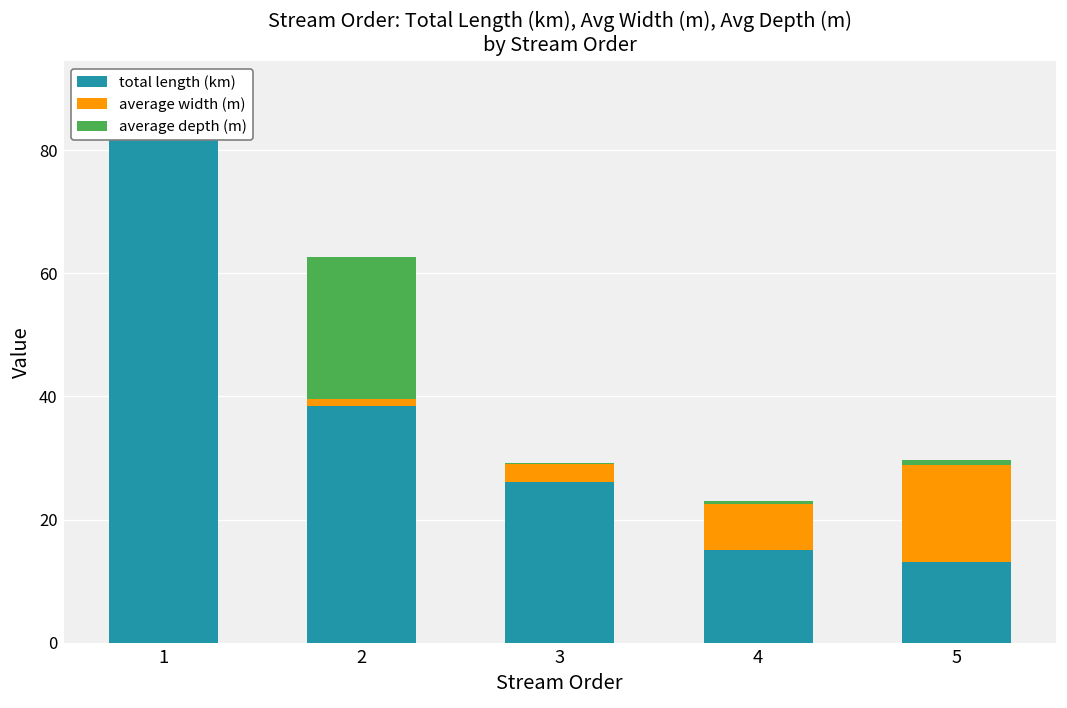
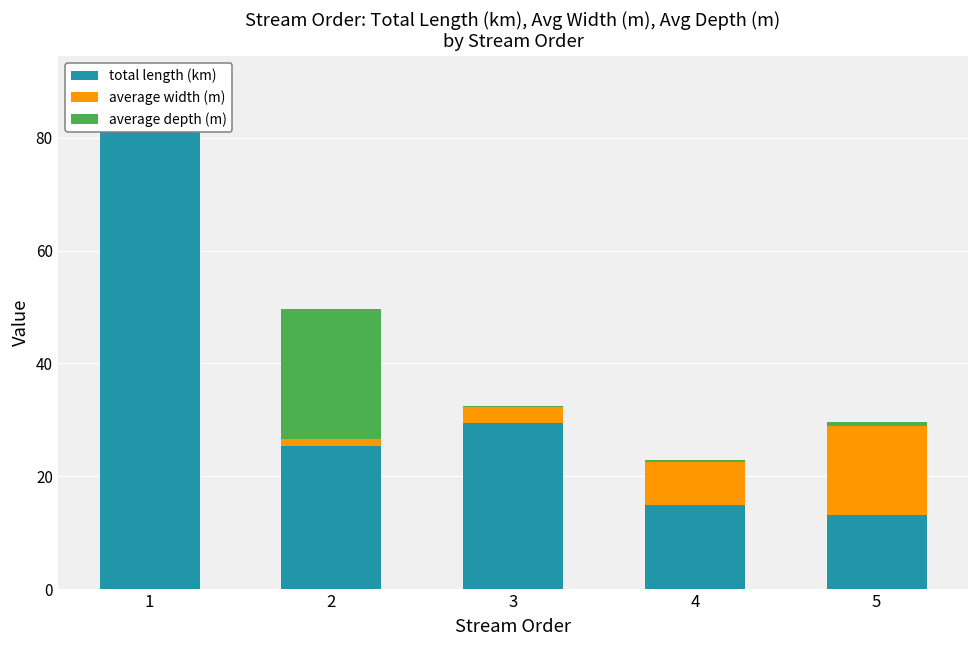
  {
    "total length (km)": {
-     "2": 38,
-     "3": 26,
+     "2": 25,
+     "3": 29,
      "4": 15,
      "5": 13
    },
    "average width (m)": {
      "2": 1,
      "3": 3,
      "4": 8,
      "5": 16
    },
    "average depth (m)": {
      "2": 23,
      "5": 1
    }
  }
